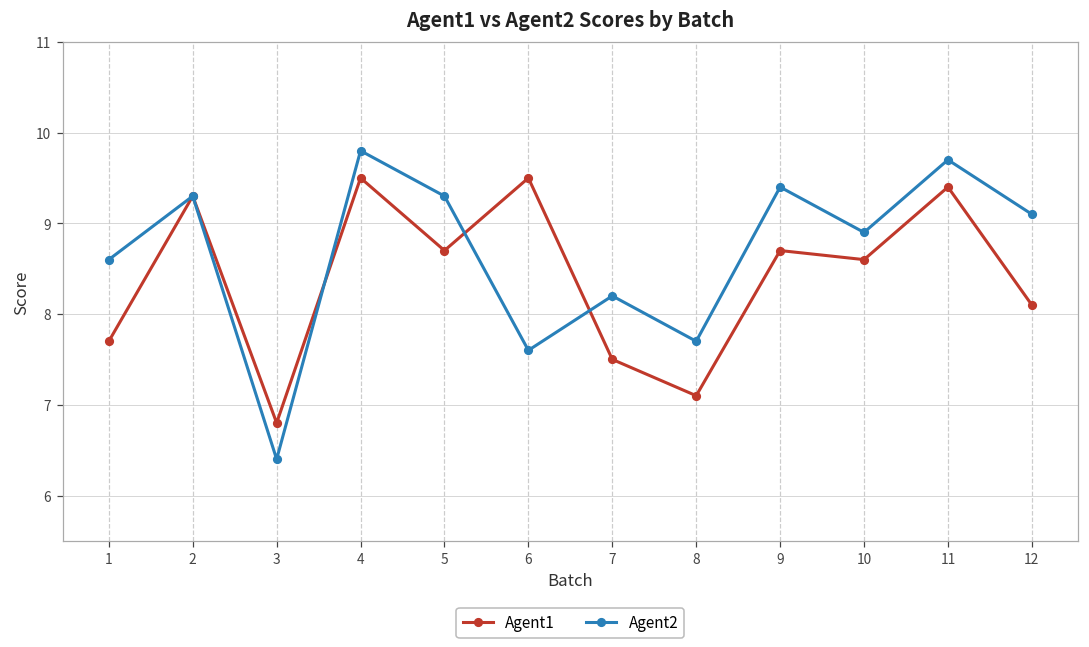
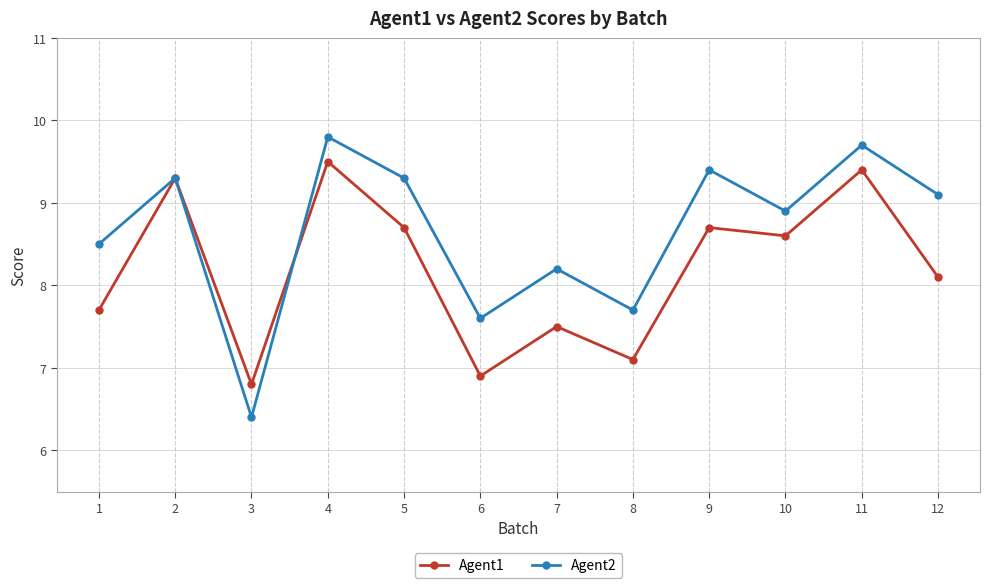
  {
    "Agent1": {
      "1": 7.7,
      "3": 6.8,
      "4": 9.5,
      "5": 8.7,
-     "6": 9.5,
+     "6": 6.9,
      "7": 7.5,
      "8": 7.1,
      "9": 8.7,
      "10": 8.6,
      "11": 9.4,
      "12": 8.1
    },
    "Agent2": {
-     "1": 8.6,
+     "1": 8.5,
      "3": 6.4,
      "4": 9.8,
      "5": 9.3,
      "6": 7.6,
      "7": 8.2,
      "8": 7.7,
      "9": 9.4,
      "10": 8.9,
      "11": 9.7,
      "12": 9.1
    }
  }
